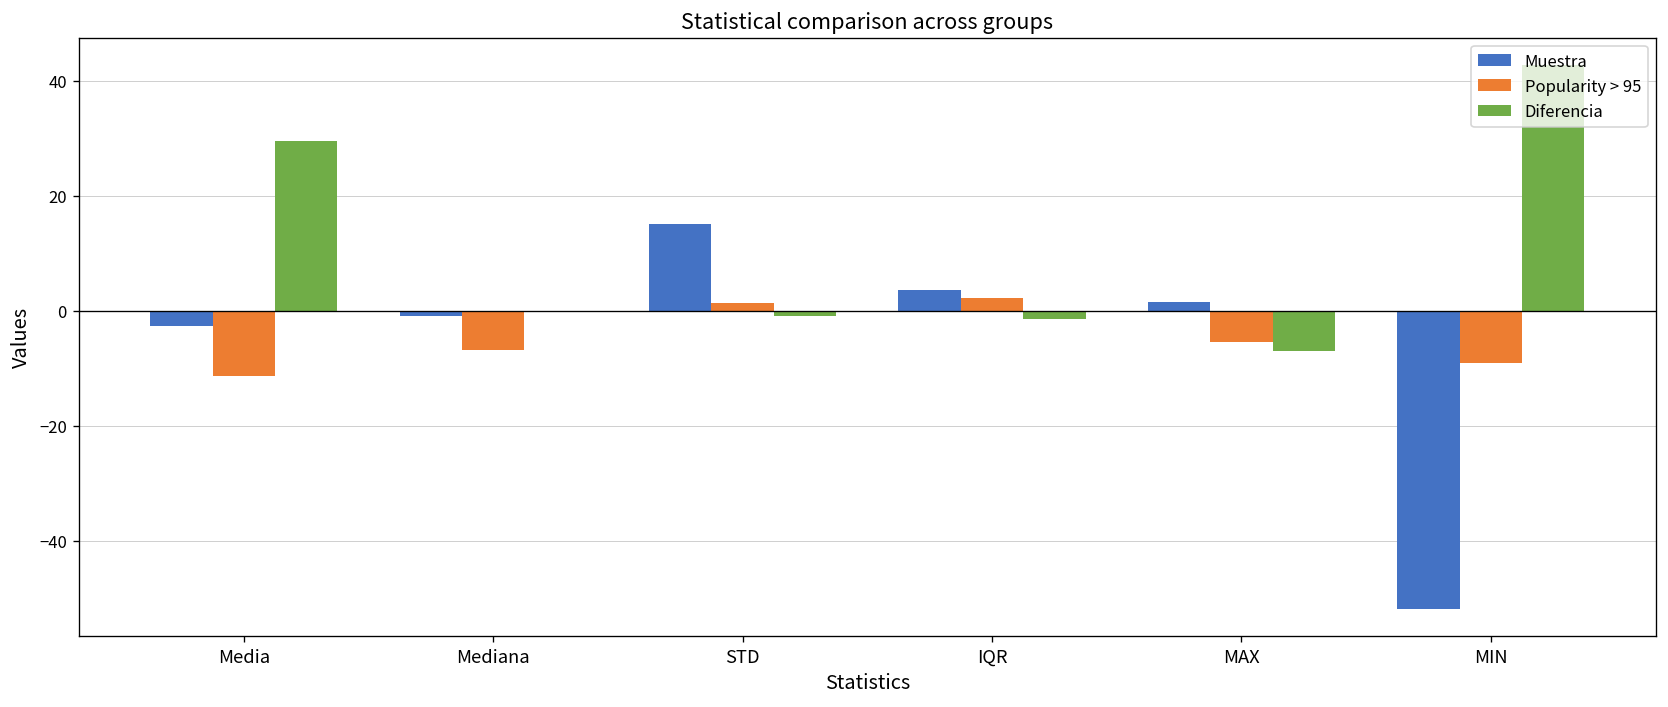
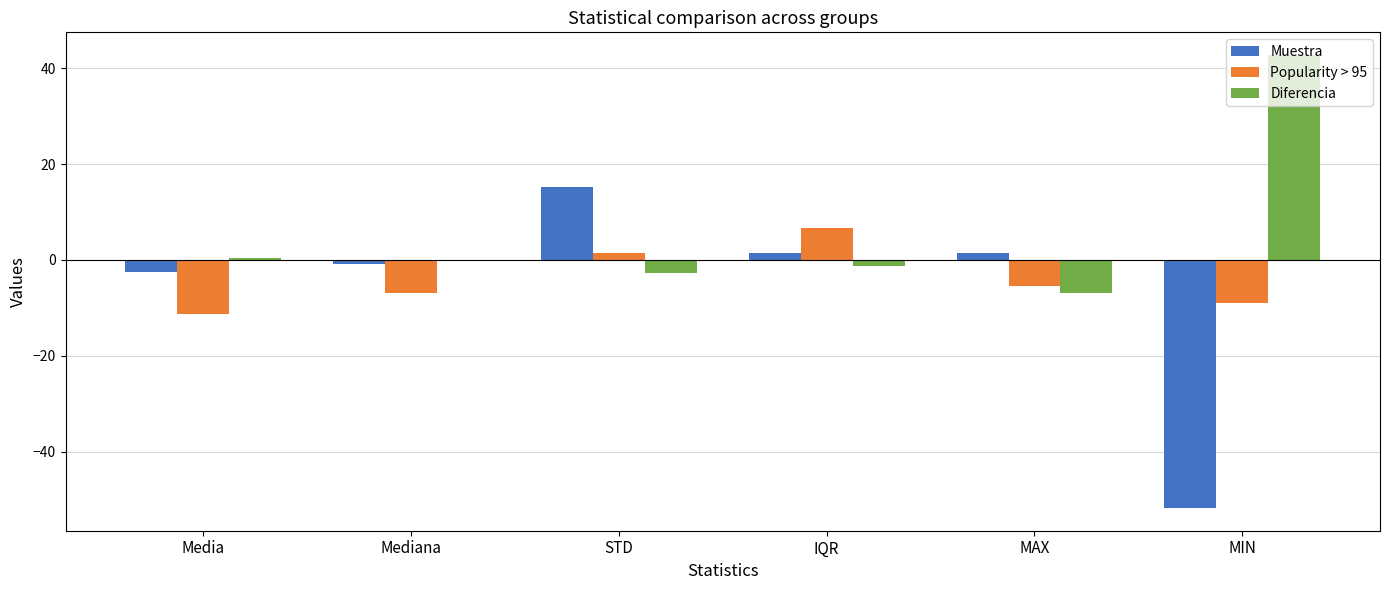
  {
    "Muestra": {
      "Media": -3,
      "Mediana": -1,
      "STD": 15,
-     "IQR": 4,
+     "IQR": 1,
      "MAX": 2,
      "MIN": -52
    },
    "Popularity > 95": {
      "Media": -11,
      "Mediana": -7,
      "STD": 1,
-     "IQR": 2,
+     "IQR": 7,
      "MAX": -5,
      "MIN": -9
    },
    "Diferencia": {
-     "Media": 30,
-     "STD": -1,
+     "Media": 0,
+     "STD": -3,
      "IQR": -1,
      "MAX": -7
    }
  }
